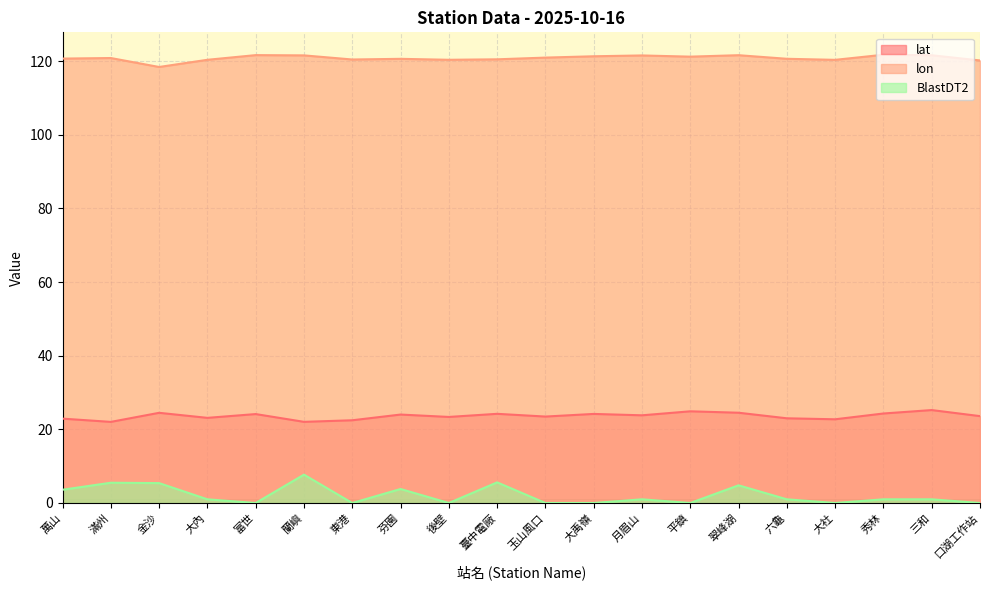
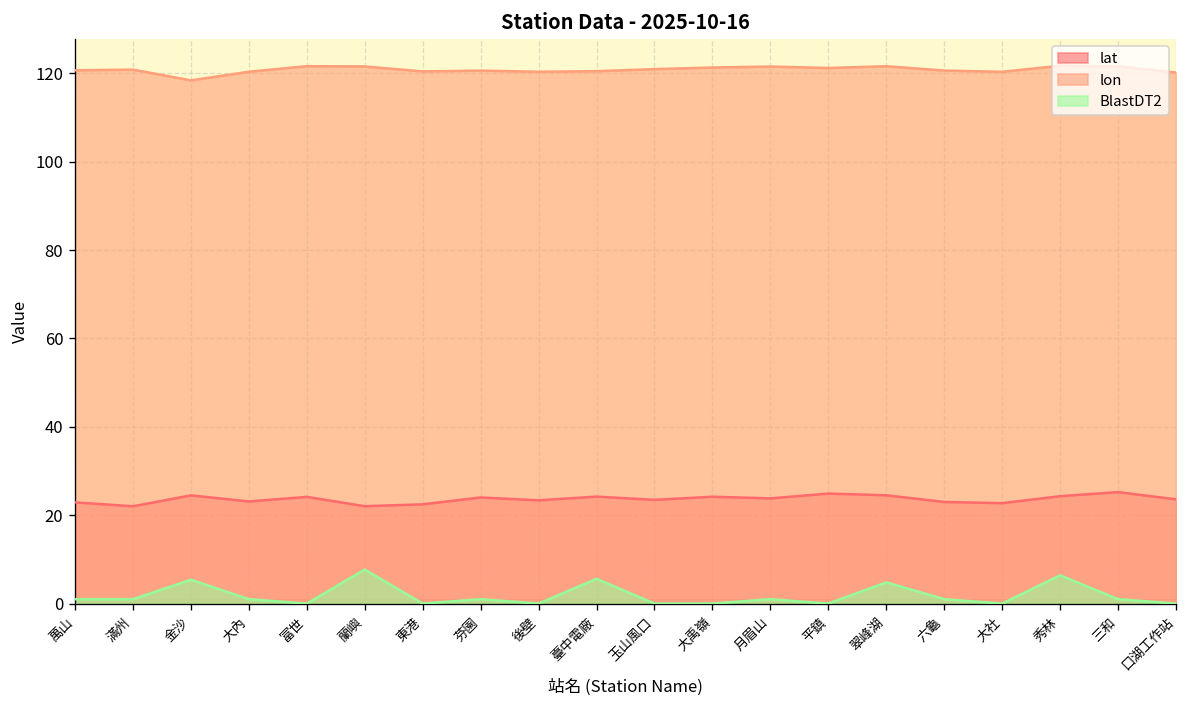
  {
    "BlastDT2": {
-     "萬山": 4,
-     "滿州": 6,
+     "萬山": 1,
+     "滿州": 1,
      "金沙": 5,
      "大內": 1,
      "富世": 0,
      "蘭嶼": 8,
      "東港": 0,
-     "芬園": 4,
+     "芬園": 1,
      "後壁": 0,
      "臺中電廠": 6,
      "玉山風口": 0,
      "大禹嶺": 0,
      "月眉山": 1,
      "平鎮": 0,
      "翠峰湖": 5,
      "六龜": 1,
      "大社": 0,
-     "秀林": 1,
+     "秀林": 6,
      "三和": 1,
      "口湖工作站": 0
    }
  }
